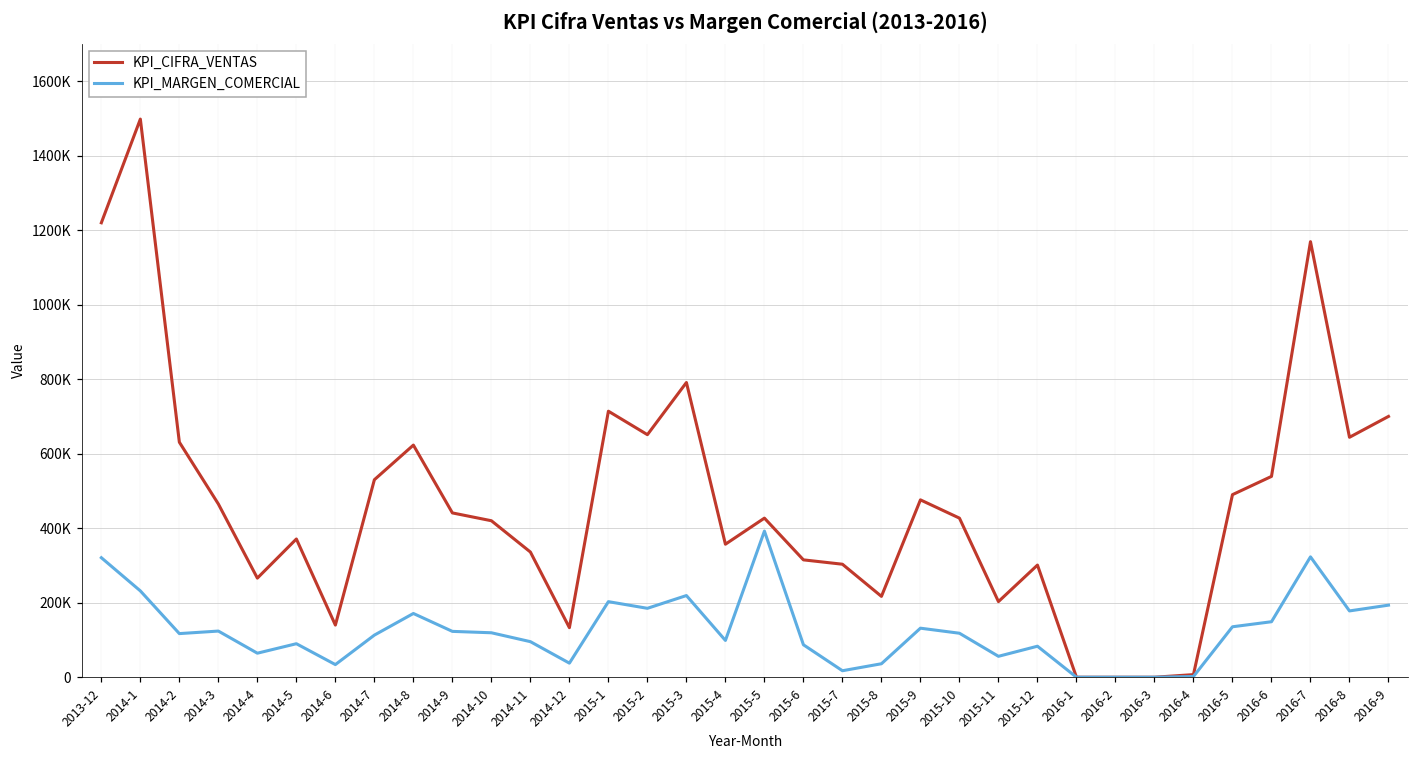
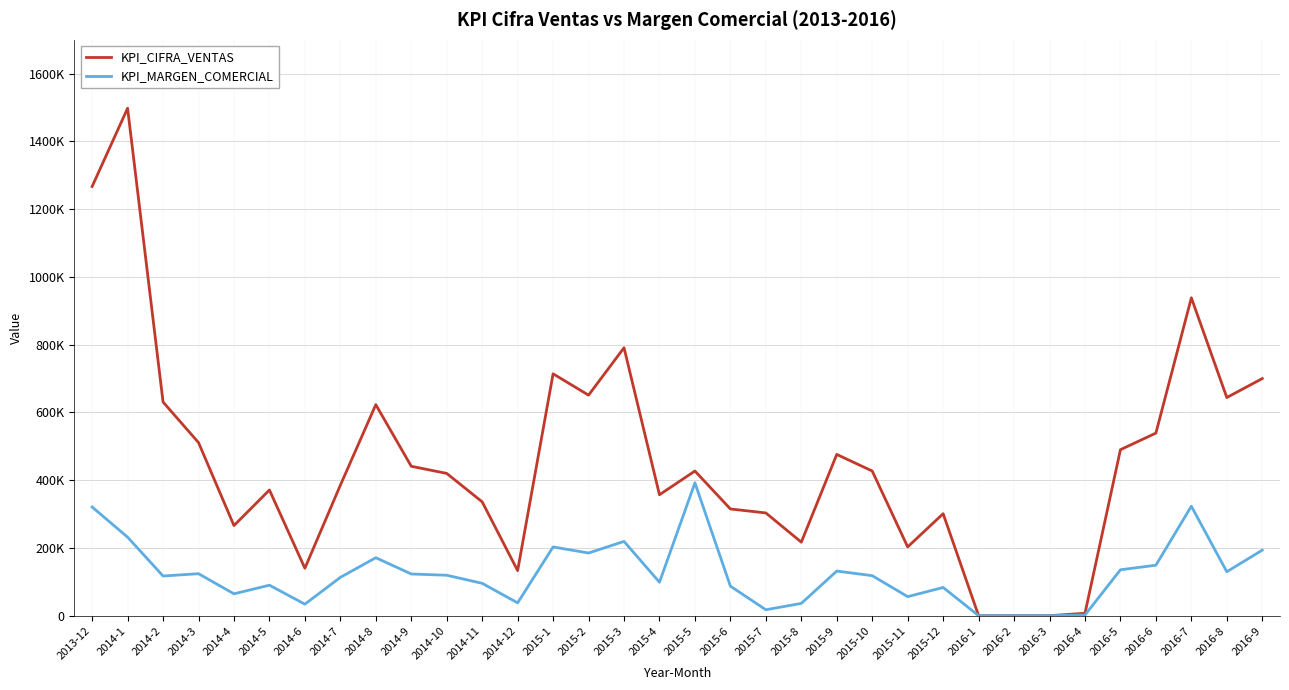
  {
    "KPI_CIFRA_VENTAS": {
-     "2013-12": 1220000,
+     "2013-12": 1270000,
      "2014-1": 1500000,
      "2014-2": 630000,
-     "2014-3": 460000,
+     "2014-3": 510000,
      "2014-4": 270000,
      "2014-5": 370000,
      "2014-6": 140000,
-     "2014-7": 530000,
+     "2014-7": 390000,
      "2014-8": 620000,
      "2014-9": 440000,
      "2014-10": 420000,
      "2014-11": 340000,
      "2014-12": 130000,
      "2015-1": 710000,
      "2015-2": 650000,
      "2015-3": 790000,
      "2015-4": 360000,
      "2015-5": 430000,
      "2015-6": 320000,
      "2015-7": 300000,
      "2015-8": 220000,
      "2015-9": 480000,
      "2015-10": 430000,
      "2015-11": 200000,
      "2015-12": 300000,
      "2016-5": 490000,
      "2016-6": 540000,
-     "2016-7": 1170000,
+     "2016-7": 940000,
      "2016-8": 640000,
      "2016-9": 700000
    },
    "KPI_MARGEN_COMERCIAL": {
      "2013-12": 320000,
      "2014-1": 230000,
      "2014-2": 120000,
      "2014-3": 120000,
      "2014-4": 60000,
      "2014-5": 90000,
      "2014-6": 30000,
      "2014-7": 110000,
      "2014-8": 170000,
      "2014-9": 120000,
      "2014-10": 120000,
      "2014-11": 100000,
      "2014-12": 40000,
      "2015-1": 200000,
      "2015-2": 180000,
      "2015-3": 220000,
      "2015-4": 100000,
      "2015-5": 390000,
      "2015-6": 90000,
      "2015-7": 20000,
      "2015-8": 40000,
      "2015-9": 130000,
      "2015-10": 120000,
      "2015-11": 60000,
      "2015-12": 80000,
      "2016-5": 140000,
      "2016-6": 150000,
      "2016-7": 320000,
-     "2016-8": 180000,
+     "2016-8": 130000,
      "2016-9": 190000
    }
  }
